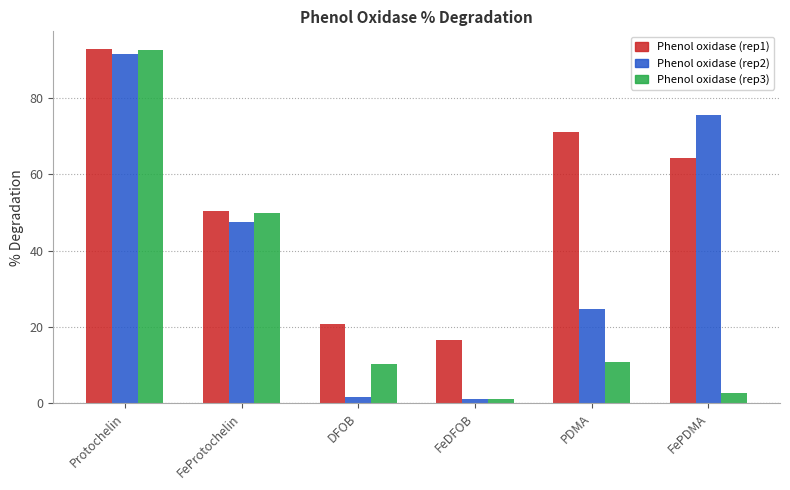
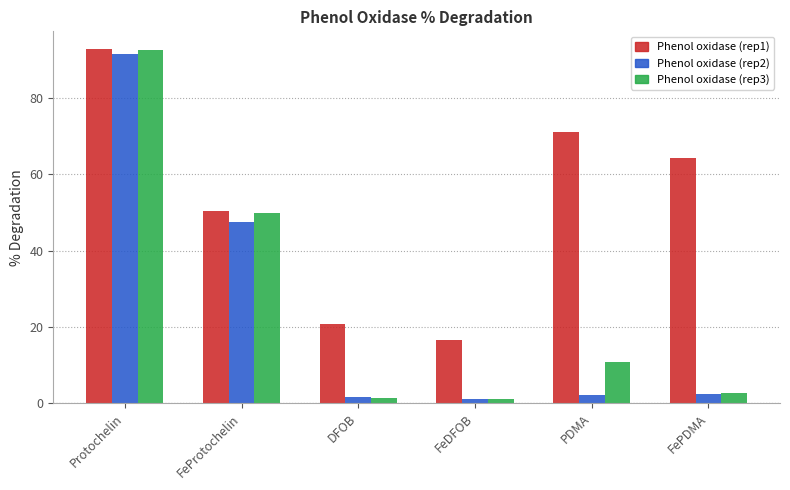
  {
    "Phenol oxidase (rep1)": {
      "Protochelin": 93,
      "FeProtochelin": 50,
      "DFOB": 21,
      "FeDFOB": 17,
      "PDMA": 71,
      "FePDMA": 64
    },
    "Phenol oxidase (rep2)": {
      "Protochelin": 92,
      "FeProtochelin": 47,
      "DFOB": 2,
      "FeDFOB": 1,
-     "PDMA": 25,
-     "FePDMA": 76
+     "PDMA": 2,
+     "FePDMA": 2
    },
    "Phenol oxidase (rep3)": {
      "Protochelin": 93,
      "FeProtochelin": 50,
-     "DFOB": 10,
+     "DFOB": 2,
      "FeDFOB": 1,
      "PDMA": 11,
      "FePDMA": 3
    }
  }
